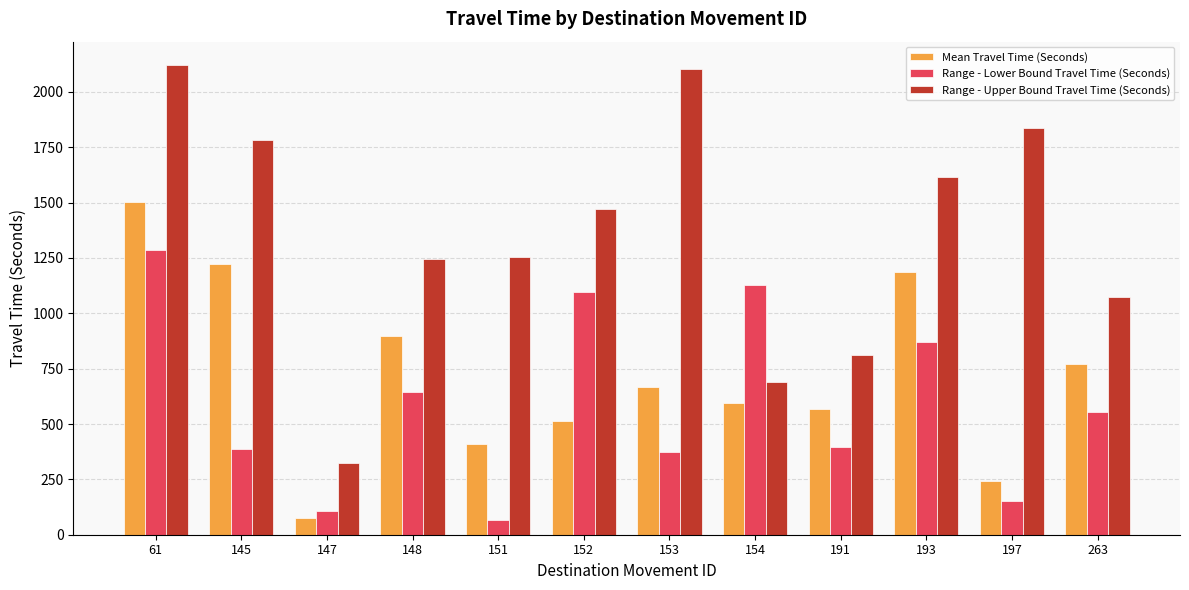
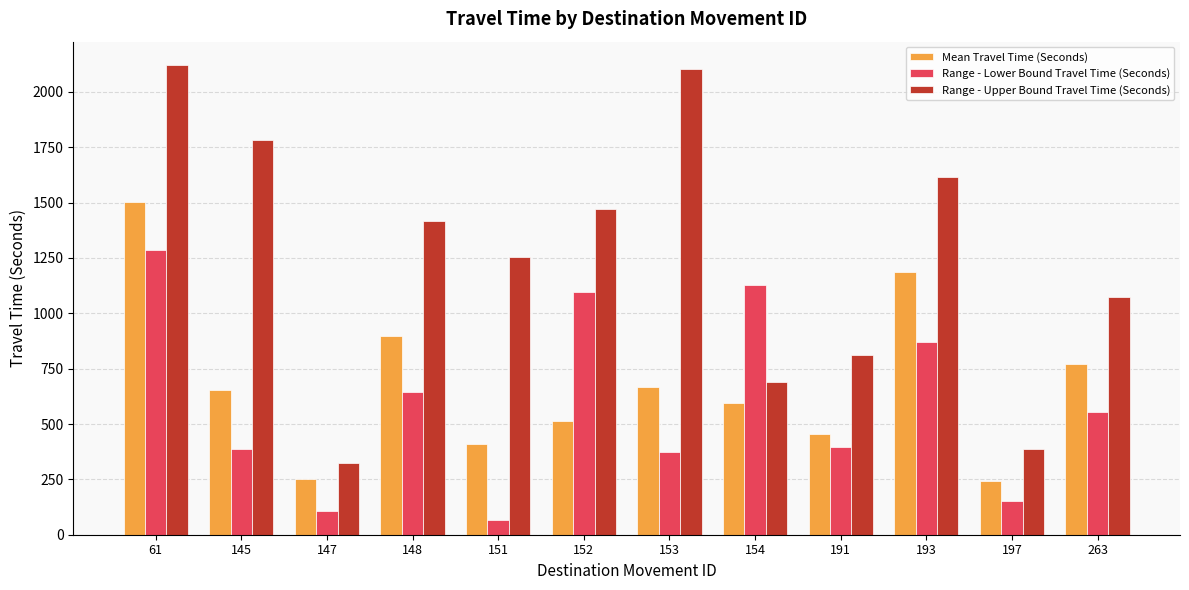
  {
    "Mean Travel Time (Seconds)": {
      "61": 1500,
-     "145": 1220,
-     "147": 80,
+     "145": 650,
+     "147": 250,
      "148": 900,
      "151": 410,
      "152": 520,
      "153": 670,
      "154": 590,
-     "191": 570,
+     "191": 460,
      "193": 1190,
      "197": 240,
      "263": 770
    },
    "Range - Lower Bound Travel Time (Seconds)": {
      "61": 1290,
      "145": 390,
      "147": 110,
      "148": 650,
      "151": 70,
      "152": 1100,
      "153": 370,
      "154": 1130,
      "191": 400,
      "193": 870,
      "197": 150,
      "263": 560
    },
    "Range - Upper Bound Travel Time (Seconds)": {
      "61": 2120,
      "145": 1780,
      "147": 330,
-     "148": 1240,
+     "148": 1420,
      "151": 1260,
      "152": 1470,
      "153": 2100,
      "154": 690,
      "191": 810,
      "193": 1610,
-     "197": 1840,
+     "197": 390,
      "263": 1070
    }
  }
